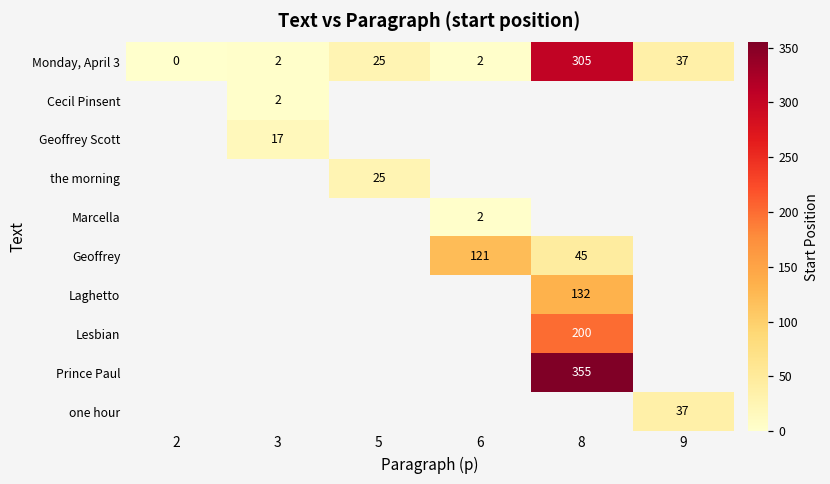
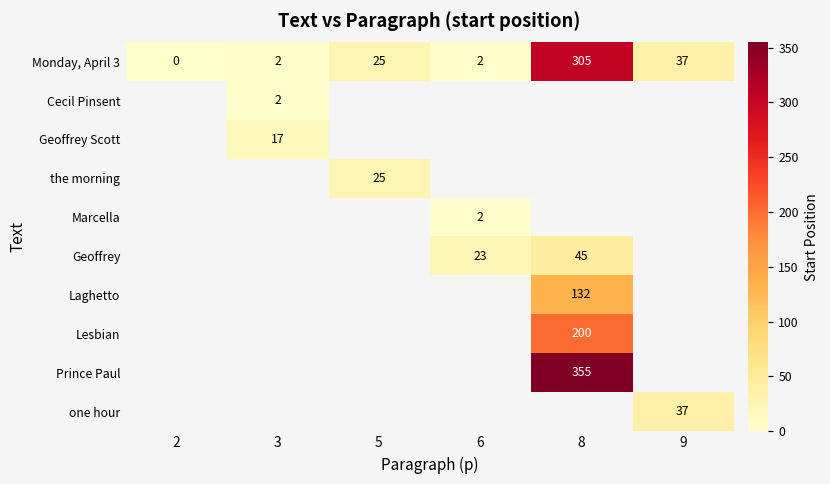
  {
    "Monday, April 3": {
      "2": 0,
      "3": 2,
      "5": 25,
      "6": 2,
      "8": 305,
      "9": 37
    },
    "Cecil Pinsent": {
      "3": 2
    },
    "Geoffrey Scott": {
      "3": 17
    },
    "the morning": {
      "5": 25
    },
    "Marcella": {
      "6": 2
    },
    "Geoffrey": {
-     "6": 121,
+     "6": 23,
      "8": 45
    },
    "Laghetto": {
      "8": 132
    },
    "Lesbian": {
      "8": 200
    },
    "Prince Paul": {
      "8": 355
    },
    "one hour": {
      "9": 37
    }
  }
